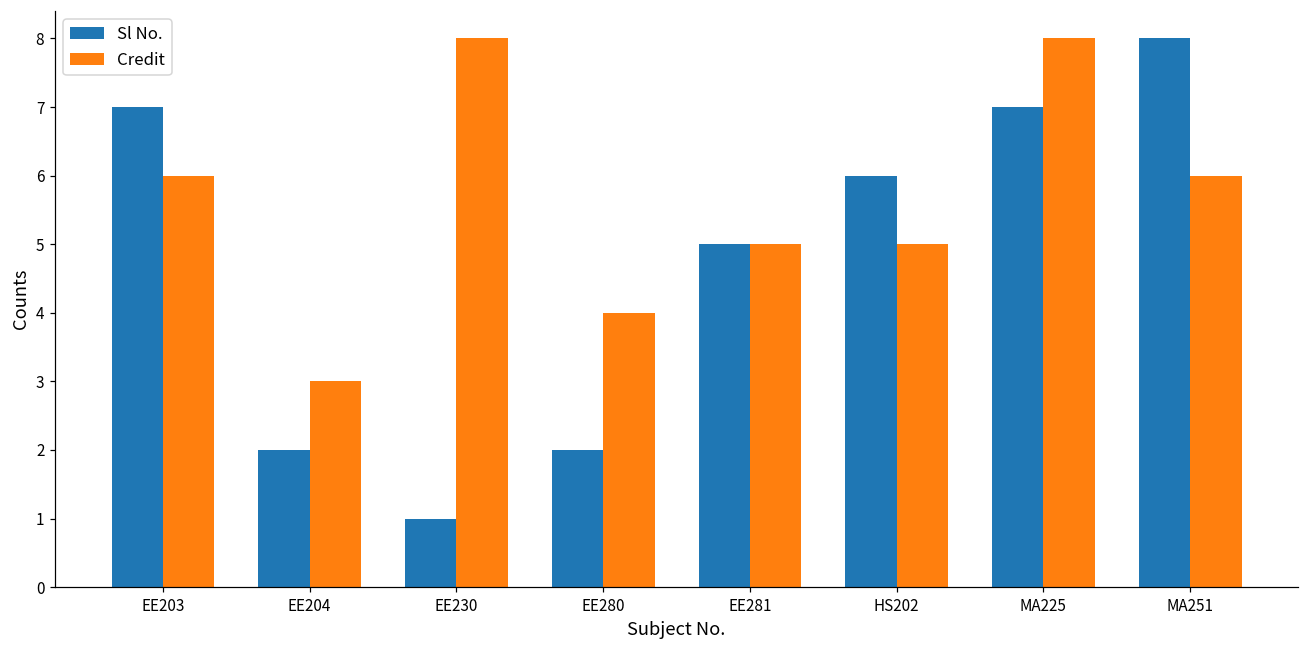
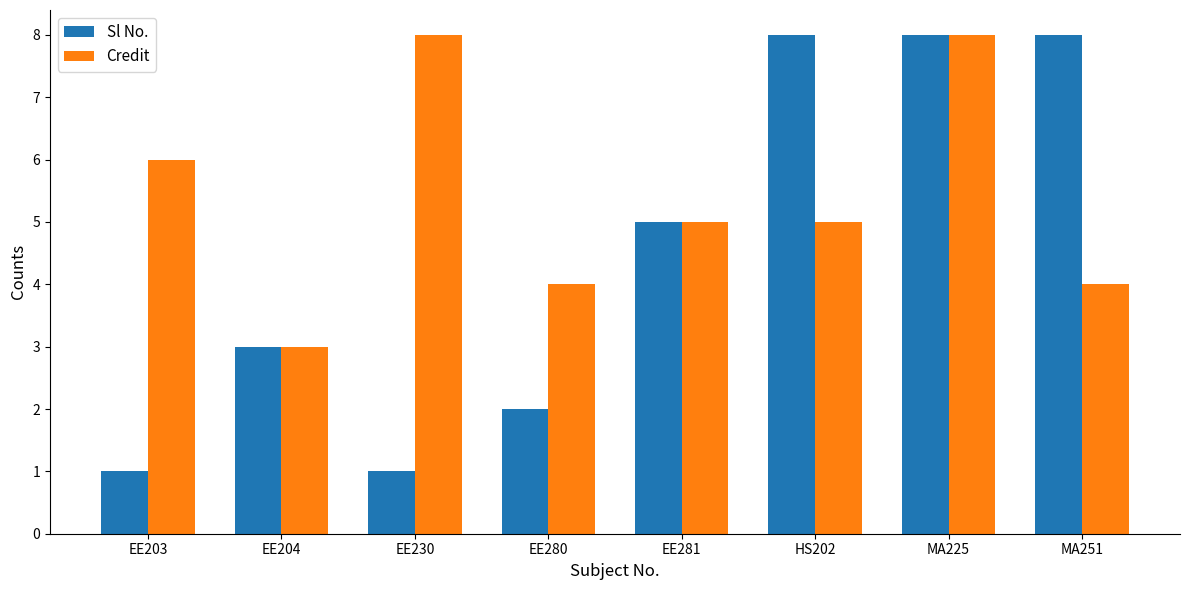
  {
    "Sl No.": {
-     "EE203": 7,
-     "EE204": 2,
+     "EE203": 1,
+     "EE204": 3,
      "EE230": 1,
      "EE280": 2,
      "EE281": 5,
-     "HS202": 6,
-     "MA225": 7,
+     "HS202": 8,
+     "MA225": 8,
      "MA251": 8
    },
    "Credit": {
      "EE203": 6,
      "EE204": 3,
      "EE230": 8,
      "EE280": 4,
      "EE281": 5,
      "HS202": 5,
      "MA225": 8,
-     "MA251": 6
+     "MA251": 4
    }
  }
